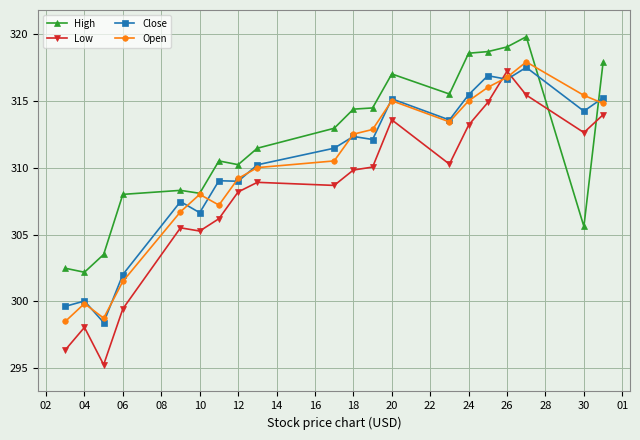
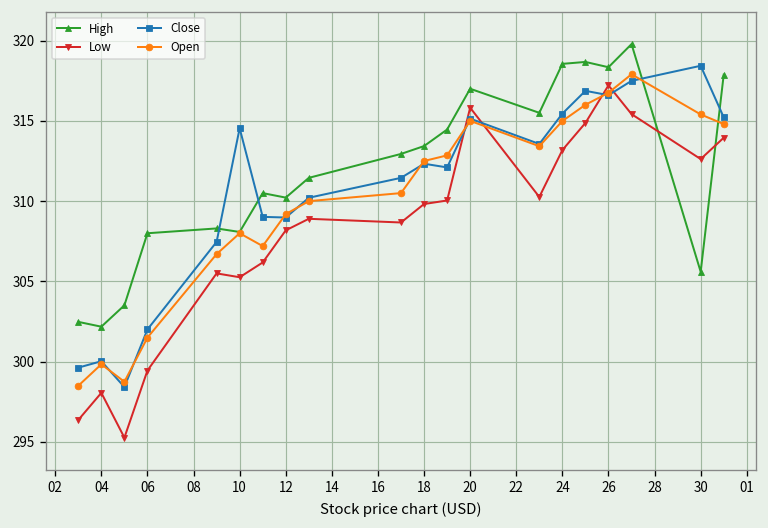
  {
    "High": {
      "04": 302.2,
      "06": 308.0,
      "12": 310.2,
-     "18": 314.4,
+     "18": 313.4,
      "20": 317.0,
      "24": 318.6,
-     "26": 319.0,
+     "26": 318.3,
      "30": 305.6
    },
    "Low": {
      "04": 298.1,
      "06": 299.5,
      "10": 305.3,
      "12": 308.2,
      "18": 309.8,
-     "20": 313.6,
+     "20": 315.8,
      "24": 313.2,
      "26": 317.2,
      "30": 312.6
    },
    "Close": {
      "04": 300.0,
      "06": 302.0,
-     "10": 306.6,
+     "10": 314.5,
      "12": 309.0,
      "24": 315.5,
-     "30": 314.2
+     "30": 318.4
    },
    "Open": {
      "04": 299.8,
      "06": 301.5,
      "12": 309.2,
      "24": 315.0,
      "30": 315.4
    }
  }
